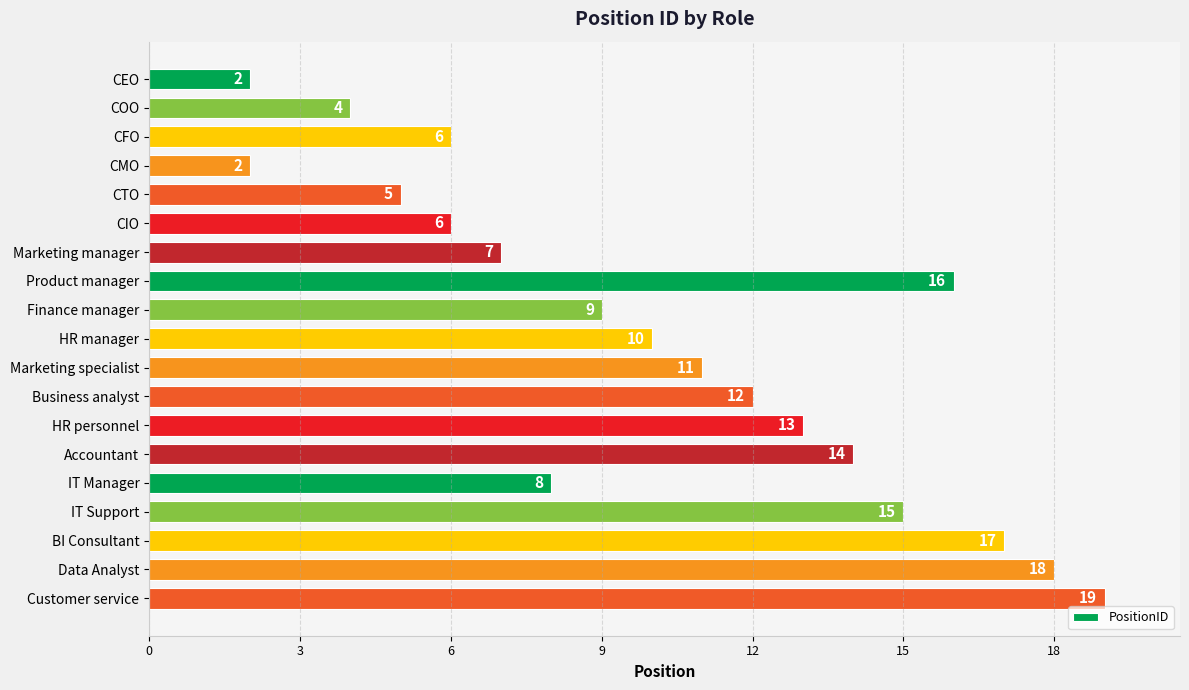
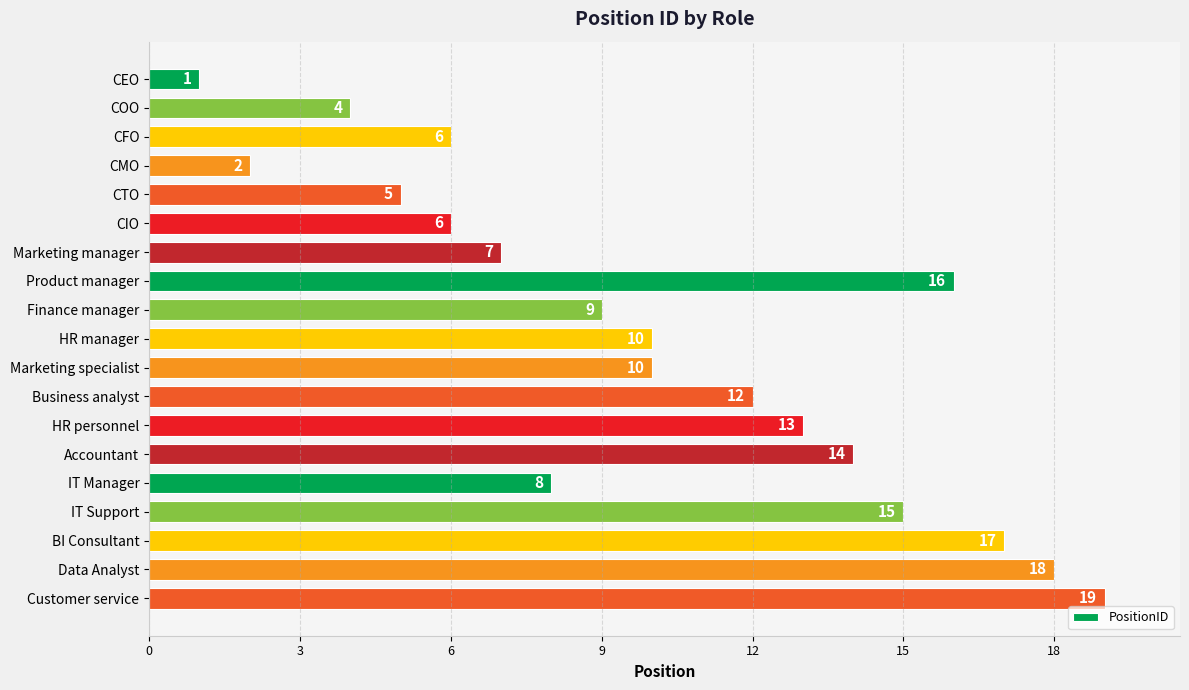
  {
-   "CEO": 2,
+   "CEO": 1,
    "COO": 4,
    "CFO": 6,
    "CMO": 2,
    "CTO": 5,
    "CIO": 6,
    "Marketing manager": 7,
    "Product manager": 16,
    "Finance manager": 9,
    "HR manager": 10,
-   "Marketing specialist": 11,
+   "Marketing specialist": 10,
    "Business analyst": 12,
    "HR personnel": 13,
    "Accountant": 14,
    "IT Manager": 8,
    "IT Support": 15,
    "BI Consultant": 17,
    "Data Analyst": 18,
    "Customer service": 19
  }
